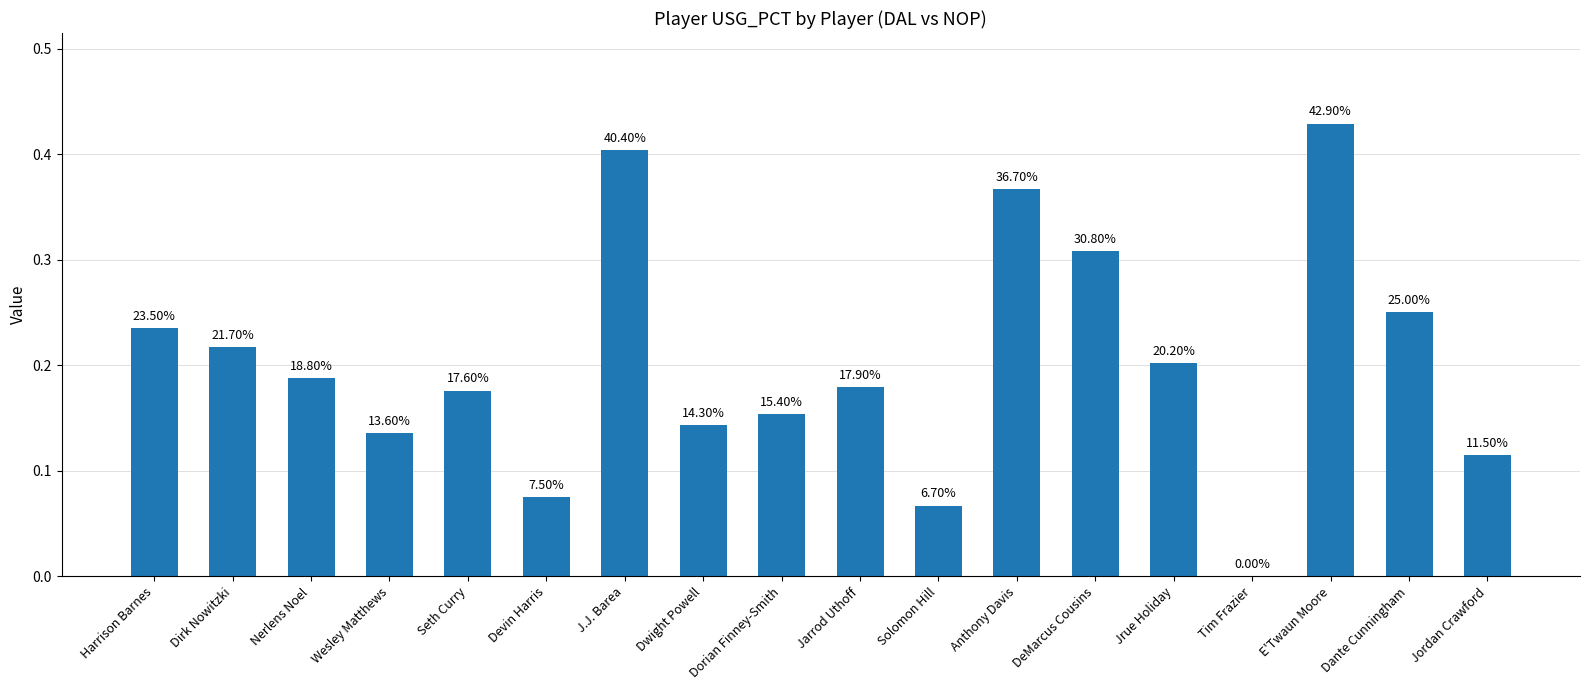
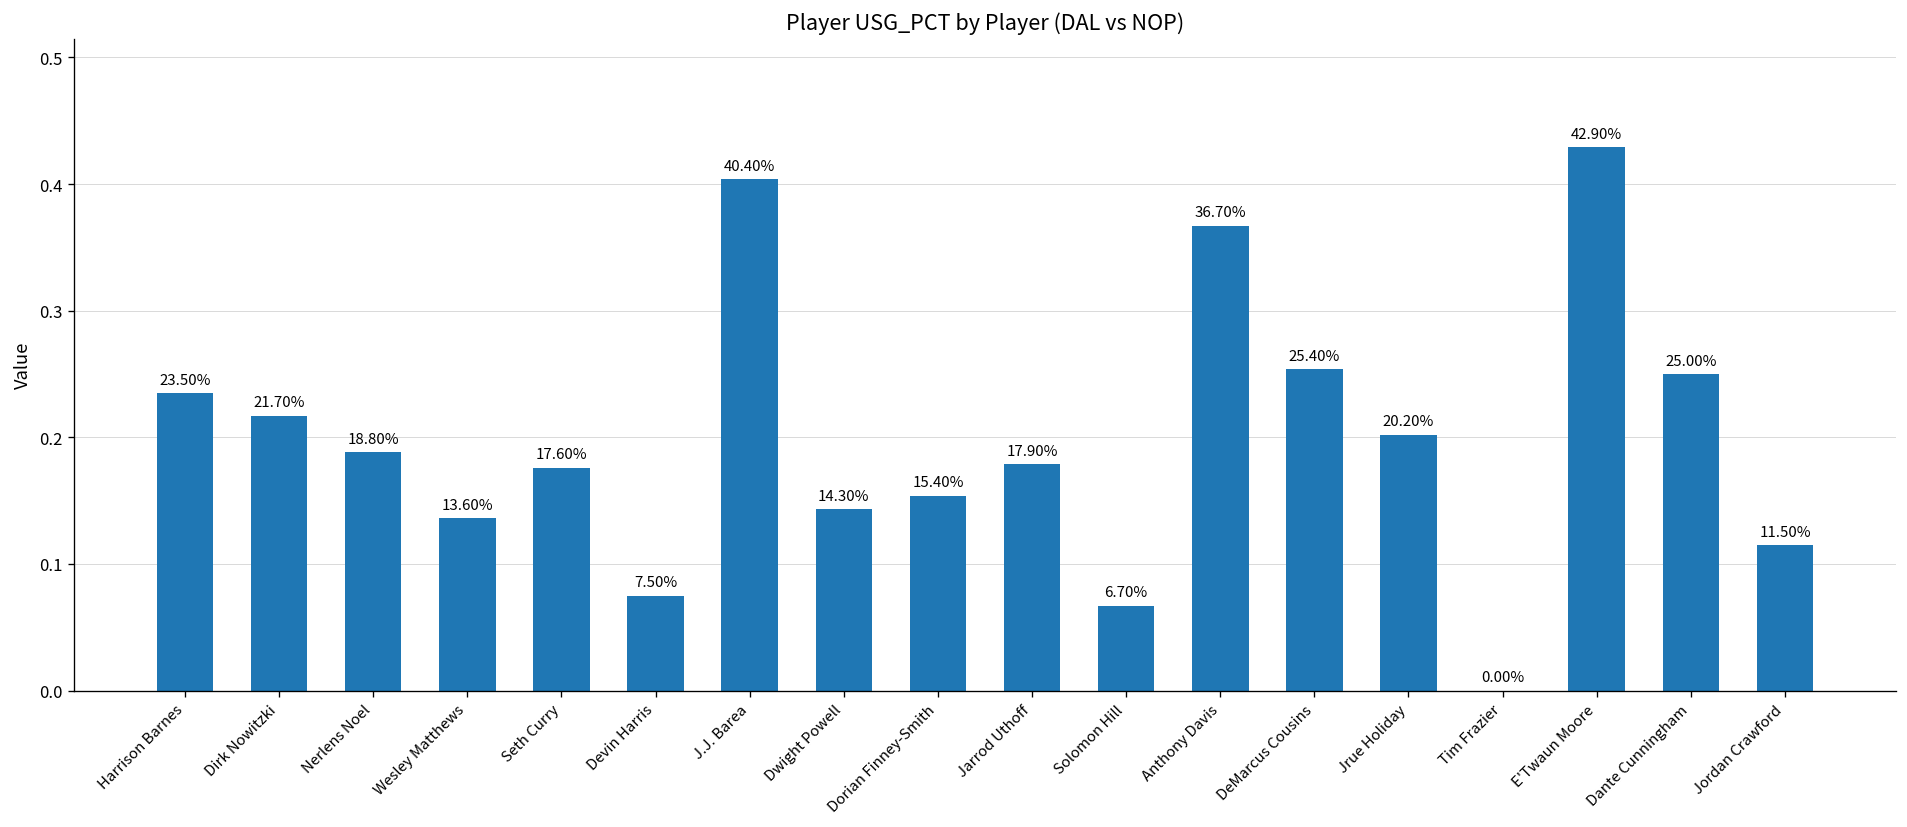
  {
    "Harrison Barnes": "23.50%",
    "Dirk Nowitzki": "21.70%",
    "Nerlens Noel": "18.80%",
    "Wesley Matthews": "13.60%",
    "Seth Curry": "17.60%",
    "Devin Harris": "7.50%",
    "J.J. Barea": "40.40%",
    "Dwight Powell": "14.30%",
    "Dorian Finney-Smith": "15.40%",
    "Jarrod Uthoff": "17.90%",
    "Solomon Hill": "6.70%",
    "Anthony Davis": "36.70%",
-   "DeMarcus Cousins": "30.80%",
+   "DeMarcus Cousins": "25.40%",
    "Jrue Holiday": "20.20%",
    "Tim Frazier": "0.00%",
    "E'Twaun Moore": "42.90%",
    "Dante Cunningham": "25.00%",
    "Jordan Crawford": "11.50%"
  }
